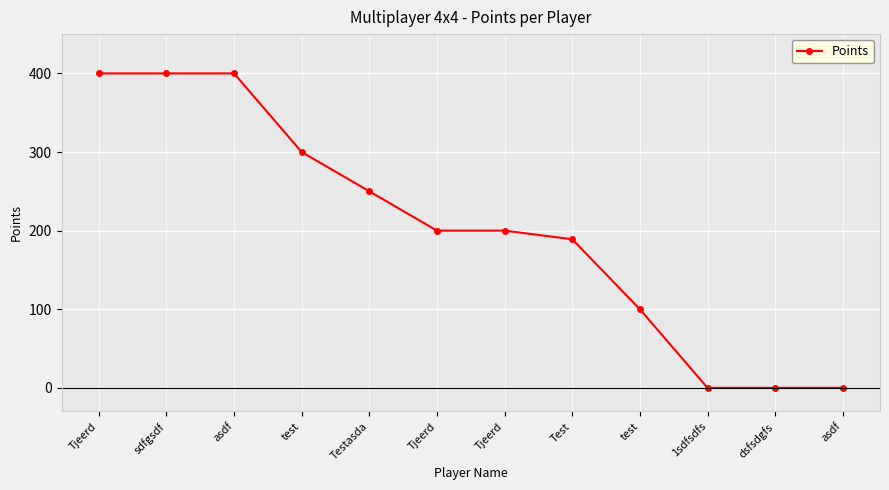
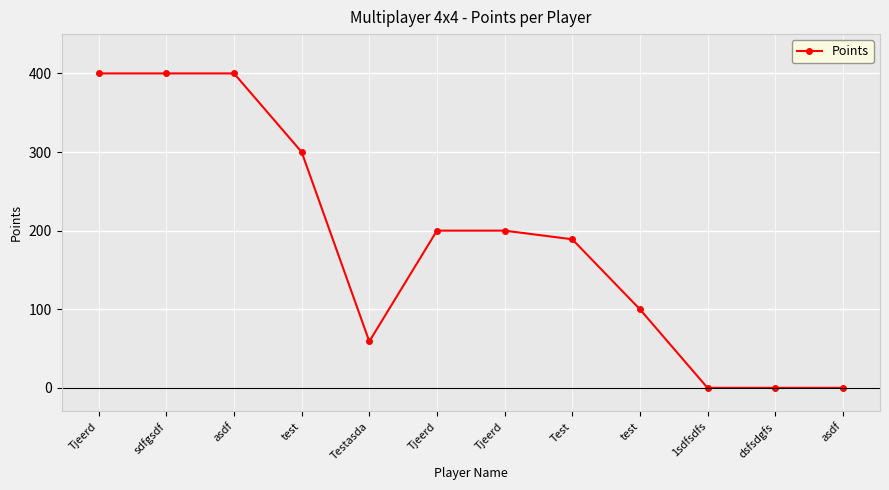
  {
    "sdfgsdf": 400,
-   "Testasda": 250,
+   "Testasda": 60,
    "Test": 190,
    "1sdfsdfs": 0,
    "dsfsdgfs": 0
  }
